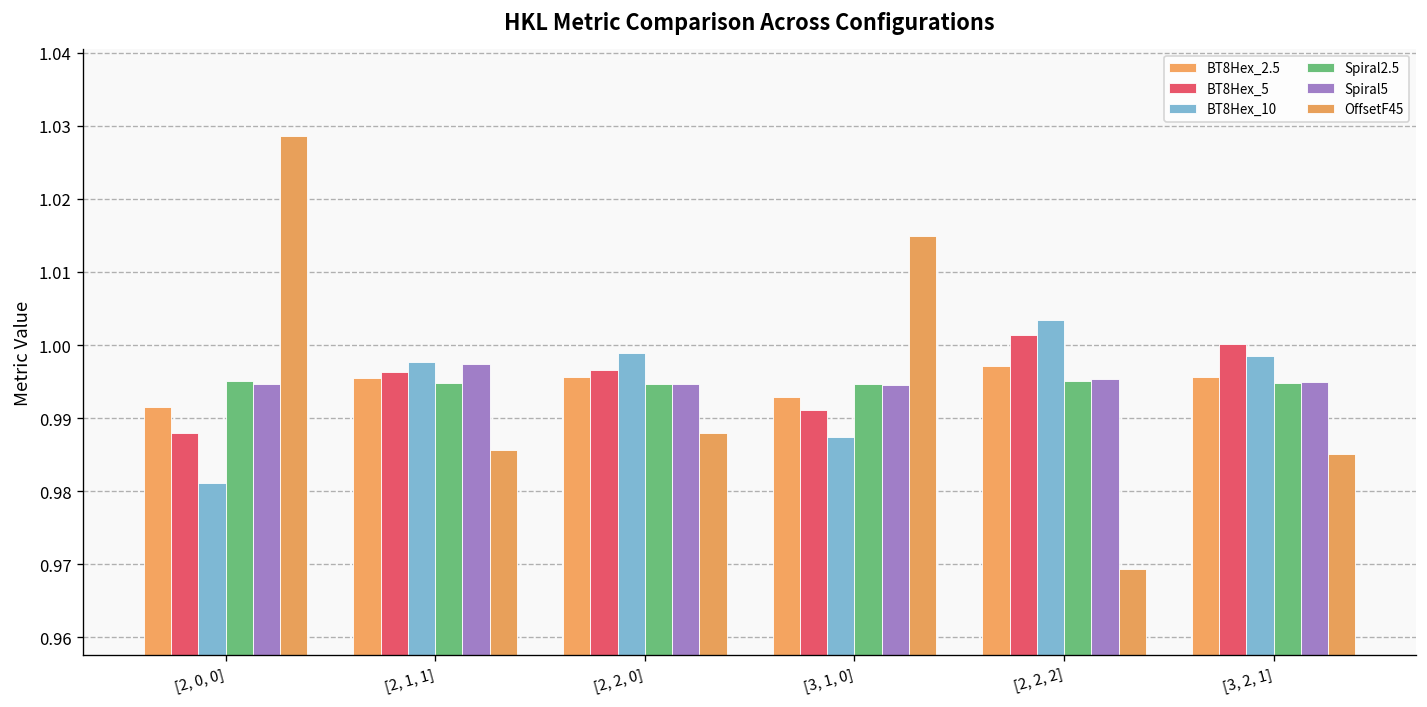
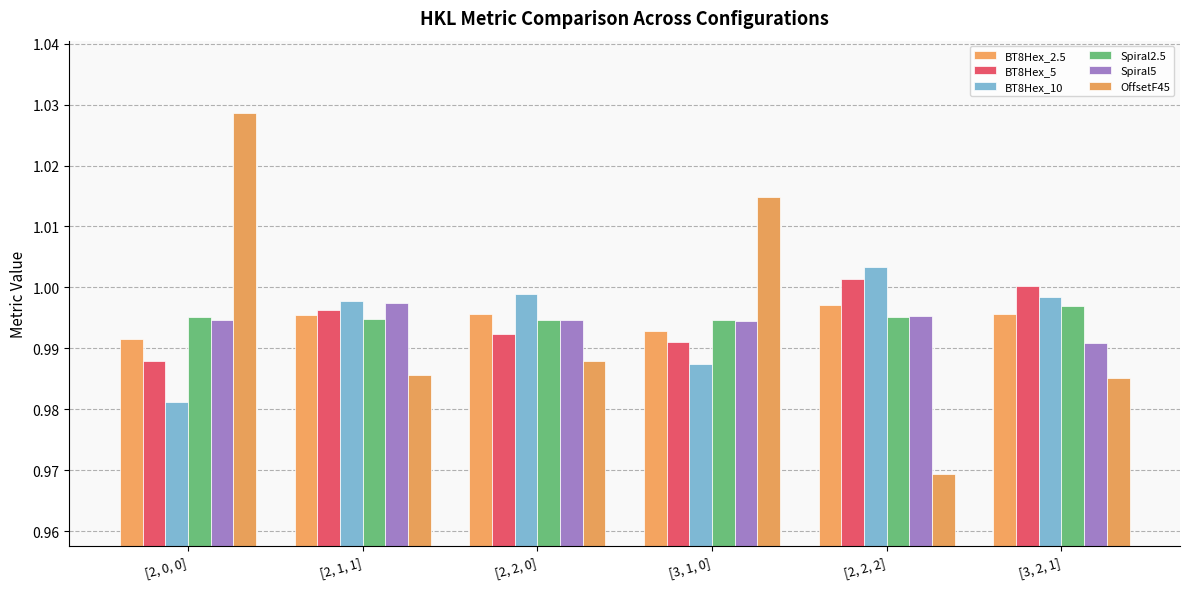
  {
    "BT8Hex_5": {
      "[2, 0, 0]": 0.988,
      "[2, 1, 1]": 0.996,
-     "[2, 2, 0]": 0.997,
+     "[2, 2, 0]": 0.992,
      "[3, 1, 0]": 0.991,
      "[2, 2, 2]": 1.001,
      "[3, 2, 1]": 1.000
    },
    "BT8Hex_10": {
      "[2, 0, 0]": 0.981,
      "[2, 1, 1]": 0.998,
      "[2, 2, 0]": 0.999,
      "[3, 1, 0]": 0.987,
      "[2, 2, 2]": 1.003,
      "[3, 2, 1]": 0.998
    },
    "Spiral2.5": {
      "[2, 0, 0]": 0.995,
      "[2, 1, 1]": 0.995,
      "[2, 2, 0]": 0.995,
      "[3, 1, 0]": 0.995,
      "[2, 2, 2]": 0.995,
-     "[3, 2, 1]": 0.995
+     "[3, 2, 1]": 0.997
    },
    "Spiral5": {
      "[2, 0, 0]": 0.995,
      "[2, 1, 1]": 0.997,
      "[2, 2, 0]": 0.995,
      "[3, 1, 0]": 0.994,
      "[2, 2, 2]": 0.995,
-     "[3, 2, 1]": 0.995
+     "[3, 2, 1]": 0.991
    }
  }
